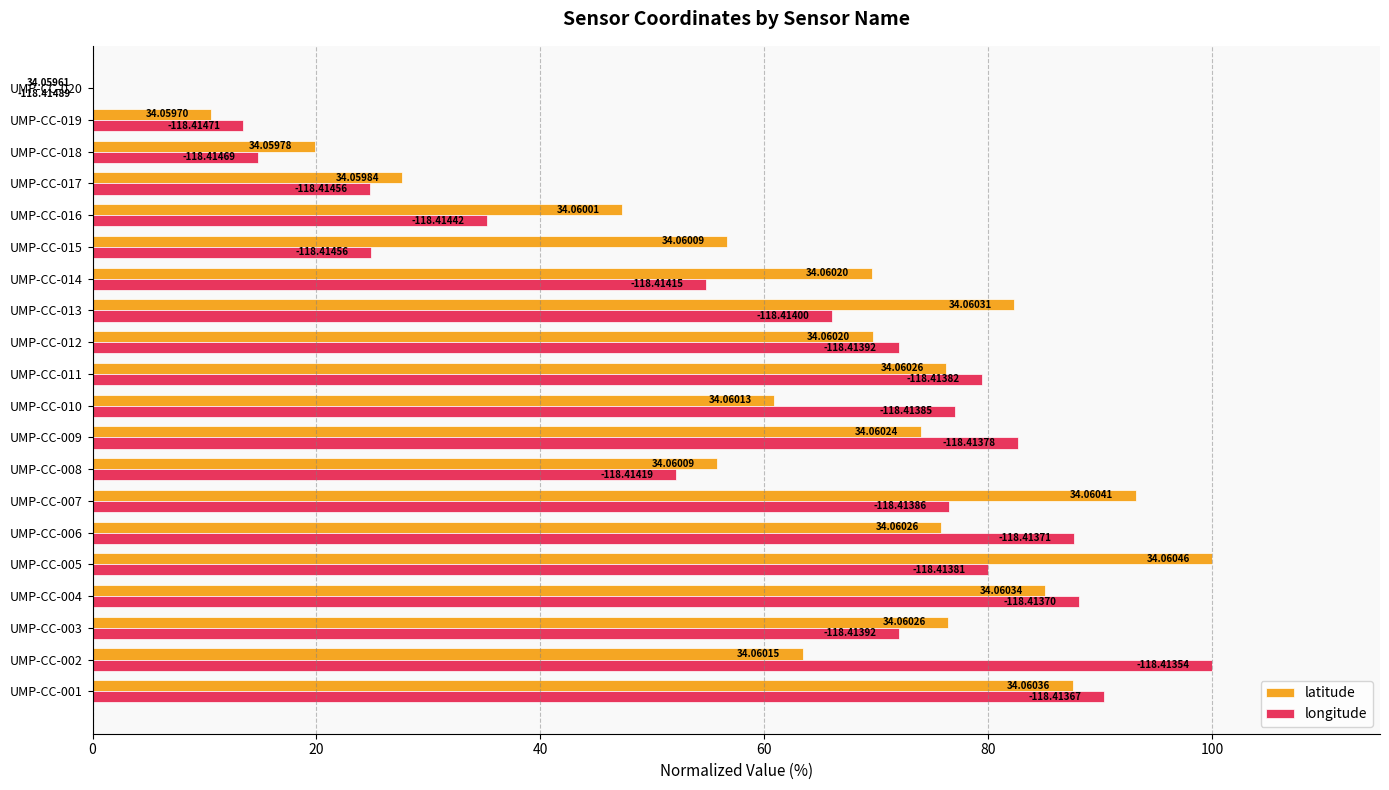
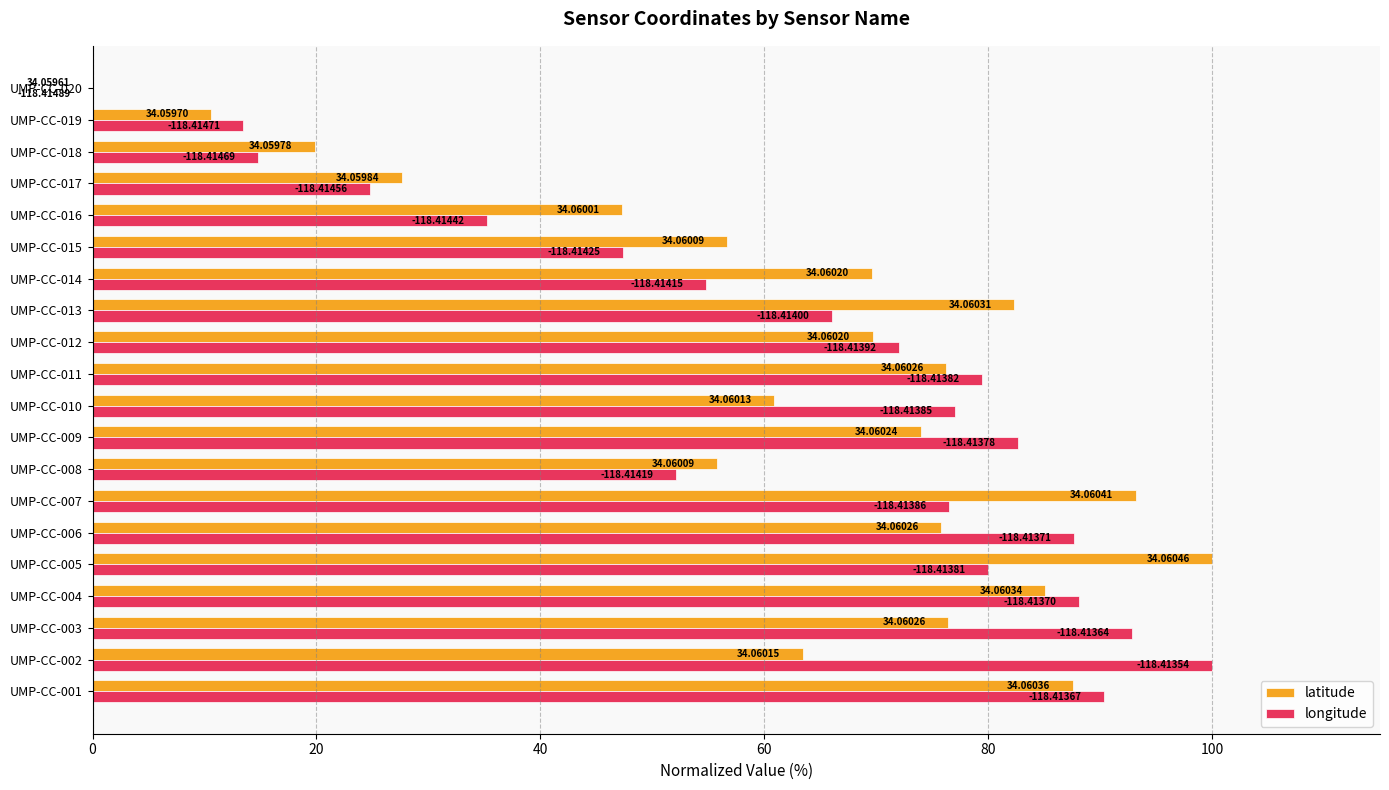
  {
    "longitude": {
-     "UMP-CC-015": -118.41456,
-     "UMP-CC-003": -118.41392
+     "UMP-CC-015": -118.41425,
+     "UMP-CC-003": -118.41364
    }
  }
